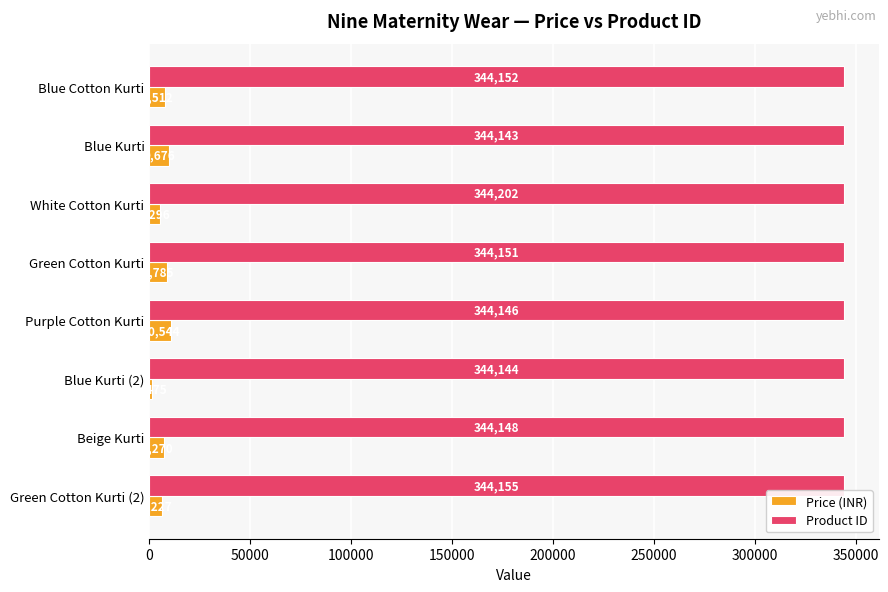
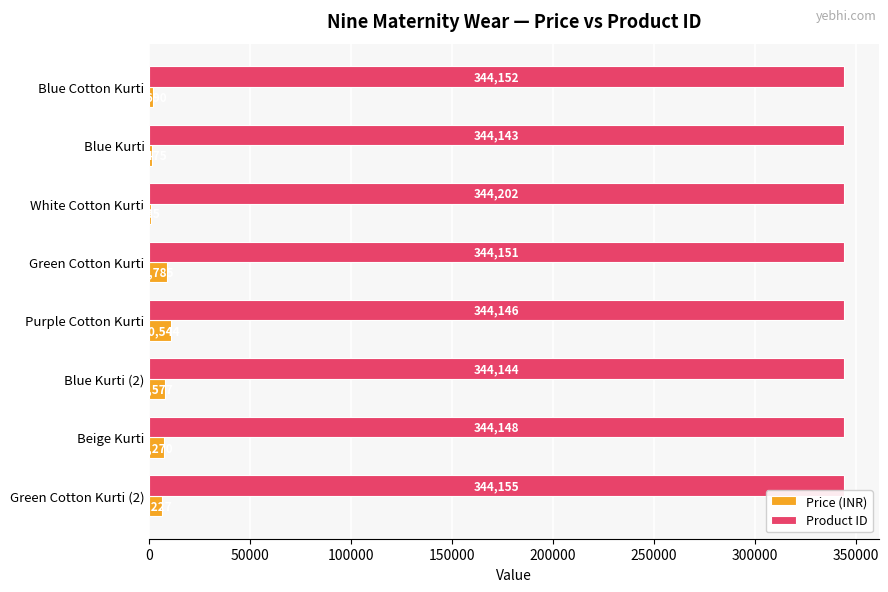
  {
    "Price (INR)": {
-     "Blue Cotton Kurti": "8000",
-     "Blue Kurti": "10000",
-     "White Cotton Kurti": "5000",
+     "Blue Cotton Kurti": "2000",
+     "Blue Kurti": "1000",
+     "White Cotton Kurti": "1000",
      "Green Cotton Kurti": "9000",
      "Purple Cotton Kurti": "11000",
-     "Blue Kurti (2)": "1000",
+     "Blue Kurti (2)": "8000",
      "Beige Kurti": "7000",
      "Green Cotton Kurti (2)": "6000"
    },
    "Product ID": {
      "Blue Cotton Kurti": "344,152",
      "Blue Kurti": "344,143",
      "White Cotton Kurti": "344,202",
      "Green Cotton Kurti": "344,151",
      "Purple Cotton Kurti": "344,146",
      "Blue Kurti (2)": "344,144",
      "Beige Kurti": "344,148",
      "Green Cotton Kurti (2)": "344,155"
    }
  }
